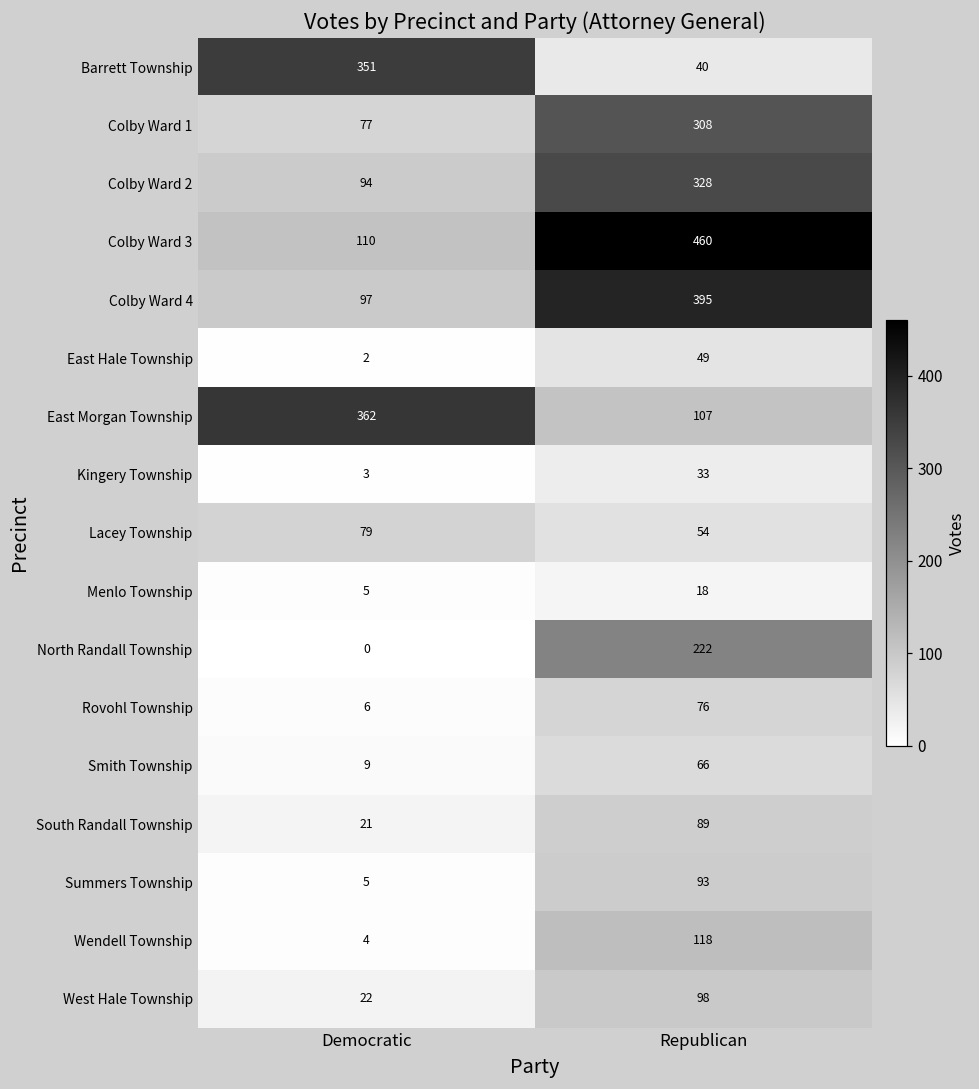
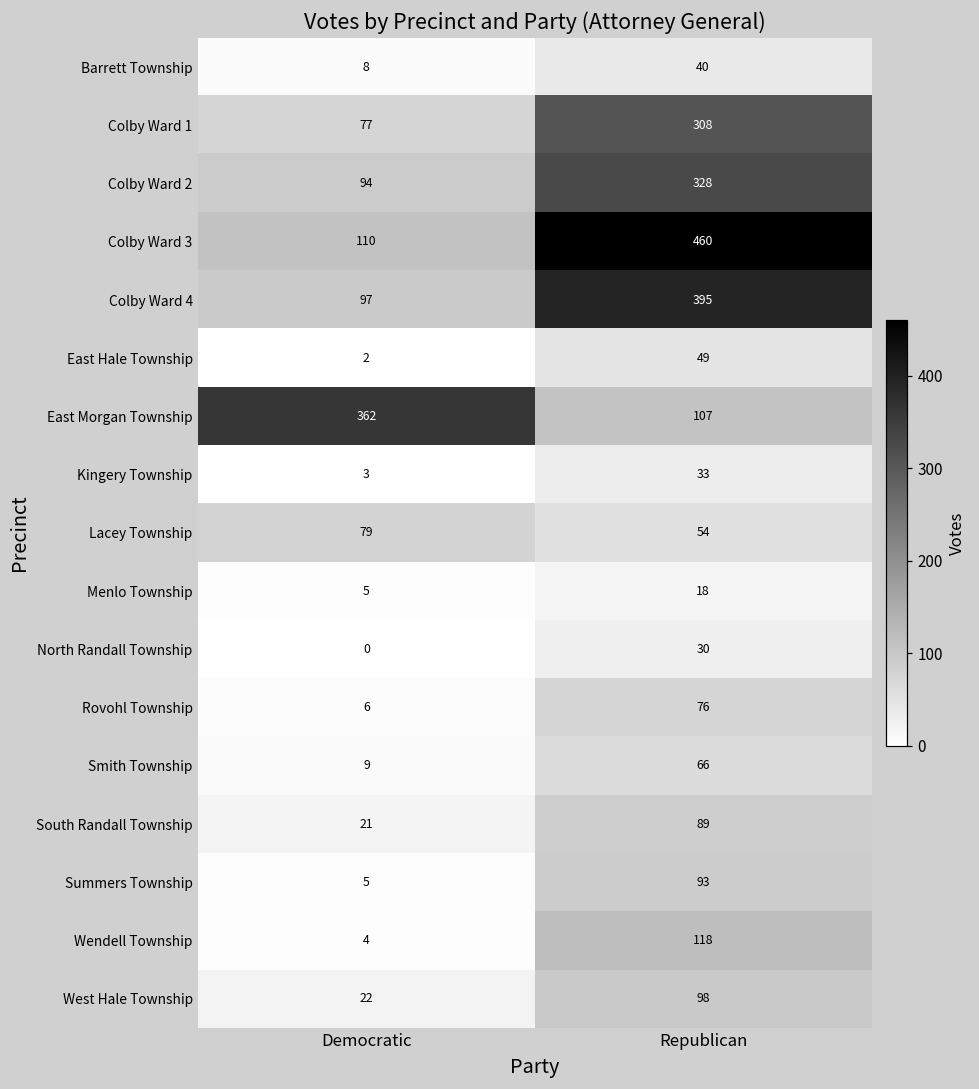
  {
    "Barrett Township": {
-     "Democratic": 351,
+     "Democratic": 8,
      "Republican": 40
    },
    "Colby Ward 1": {
      "Democratic": 77,
      "Republican": 308
    },
    "Colby Ward 2": {
      "Democratic": 94,
      "Republican": 328
    },
    "Colby Ward 3": {
      "Democratic": 110,
      "Republican": 460
    },
    "Colby Ward 4": {
      "Democratic": 97,
      "Republican": 395
    },
    "East Hale Township": {
      "Democratic": 2,
      "Republican": 49
    },
    "East Morgan Township": {
      "Democratic": 362,
      "Republican": 107
    },
    "Kingery Township": {
      "Democratic": 3,
      "Republican": 33
    },
    "Lacey Township": {
      "Democratic": 79,
      "Republican": 54
    },
    "Menlo Township": {
      "Democratic": 5,
      "Republican": 18
    },
    "North Randall Township": {
      "Democratic": 0,
-     "Republican": 222
+     "Republican": 30
    },
    "Rovohl Township": {
      "Democratic": 6,
      "Republican": 76
    },
    "Smith Township": {
      "Democratic": 9,
      "Republican": 66
    },
    "South Randall Township": {
      "Democratic": 21,
      "Republican": 89
    },
    "Summers Township": {
      "Democratic": 5,
      "Republican": 93
    },
    "Wendell Township": {
      "Democratic": 4,
      "Republican": 118
    },
    "West Hale Township": {
      "Democratic": 22,
      "Republican": 98
    }
  }
